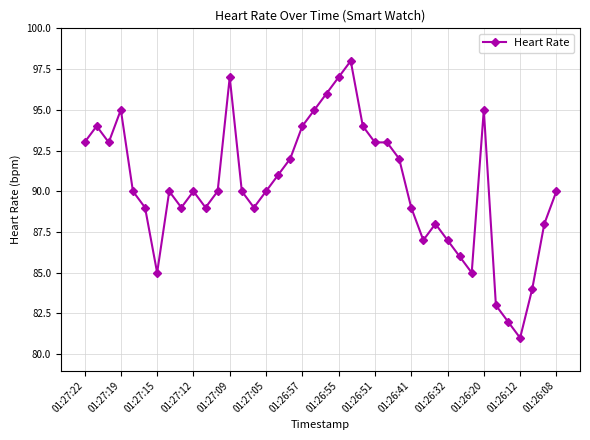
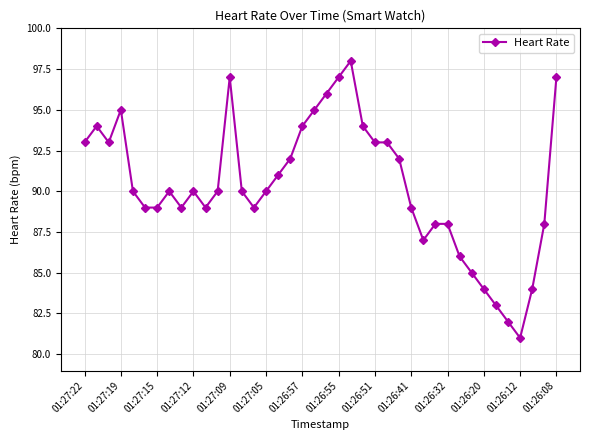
  {
    "01:27:22": 93,
    "01:27:19": 95,
-   "01:27:15": 85,
+   "01:27:15": 89,
    "01:27:12": 90,
    "01:27:09": 97,
    "01:27:05": 90,
    "01:26:57": 94,
    "01:26:51": 93,
    "01:26:41": 89,
-   "01:26:32": 87,
-   "01:26:20": 95,
-   "01:26:08": 90
+   "01:26:32": 88,
+   "01:26:20": 84,
+   "01:26:08": 97
  }
